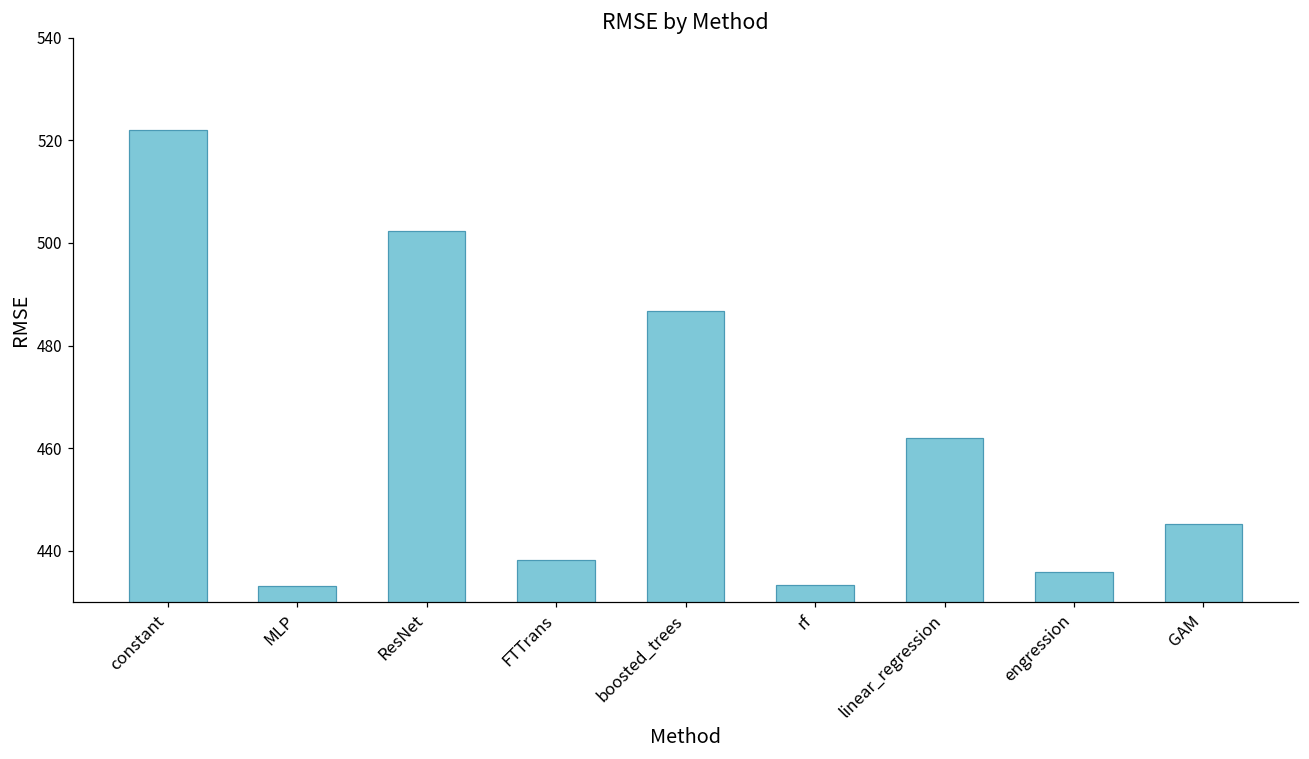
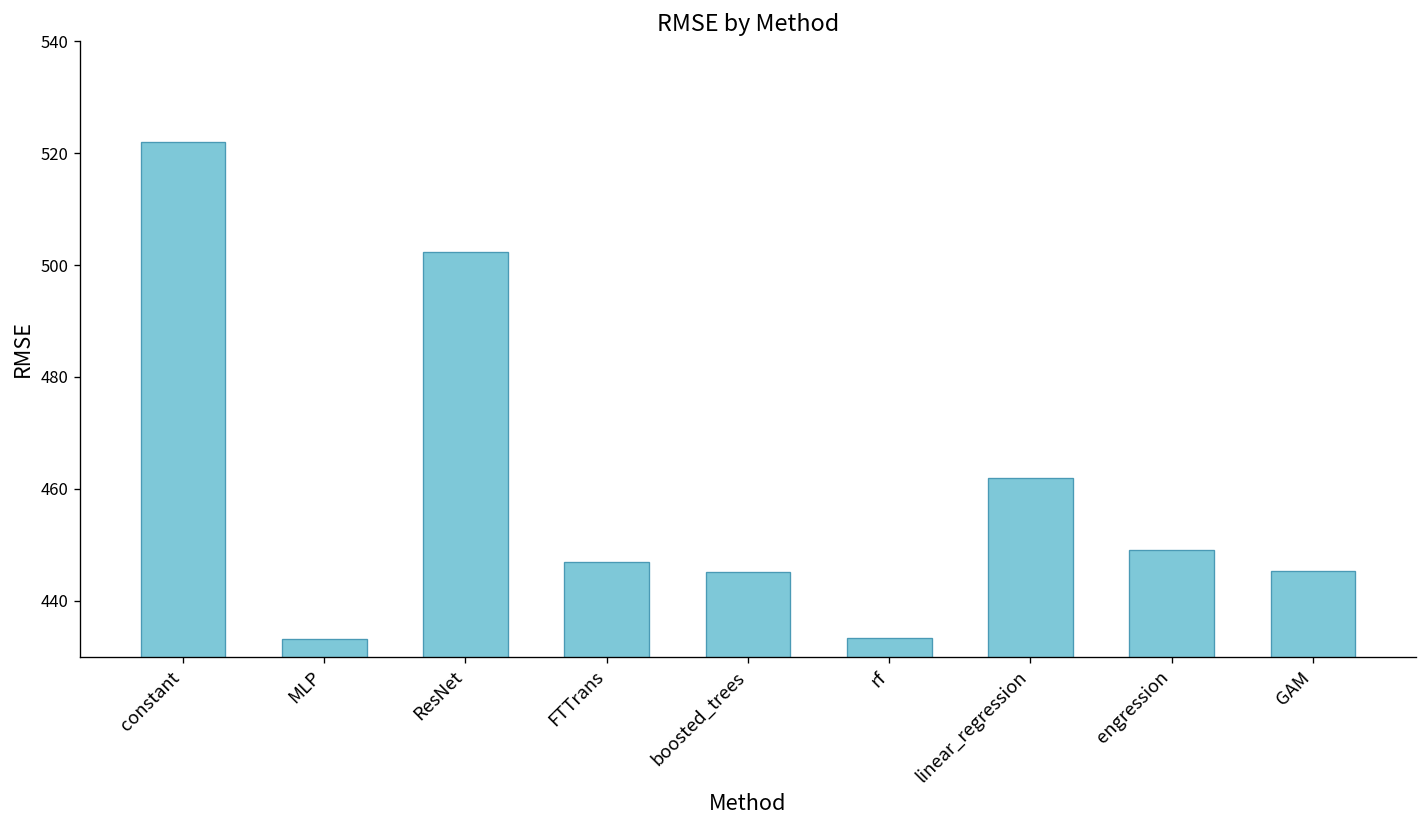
  {
    "constant": 522,
    "MLP": 433,
    "ResNet": 502,
-   "FTTrans": 438,
-   "boosted_trees": 487,
+   "FTTrans": 447,
+   "boosted_trees": 445,
    "rf": 433,
    "linear_regression": 462,
-   "engression": 436,
+   "engression": 449,
    "GAM": 445
  }
